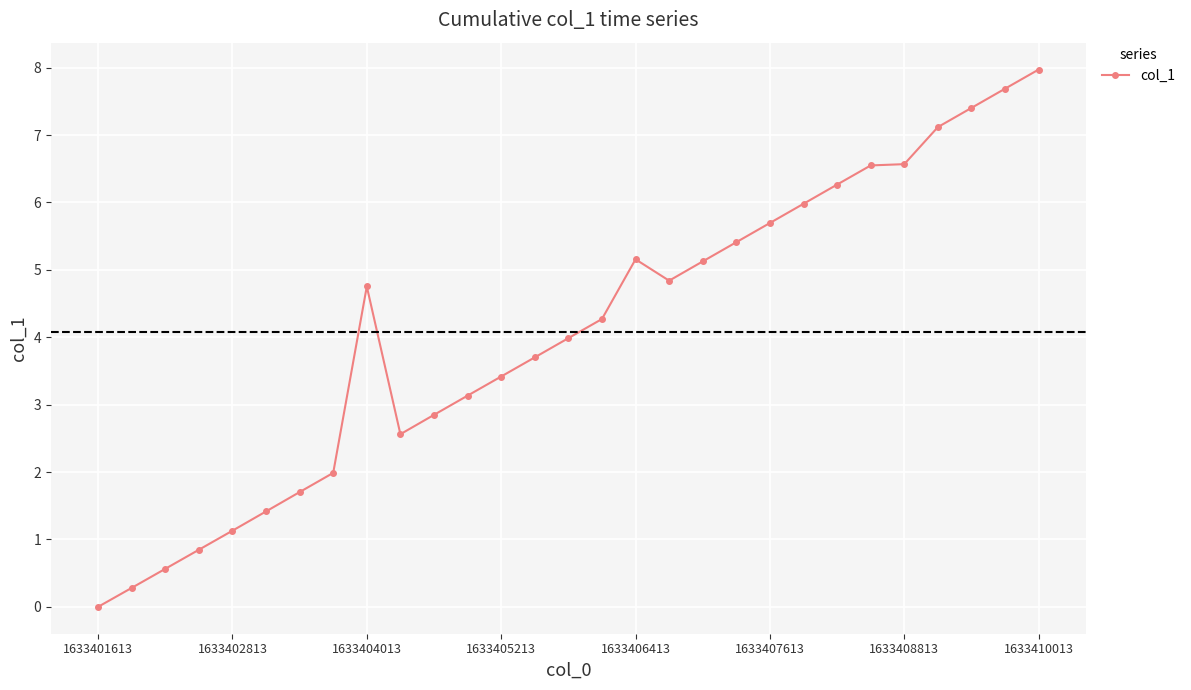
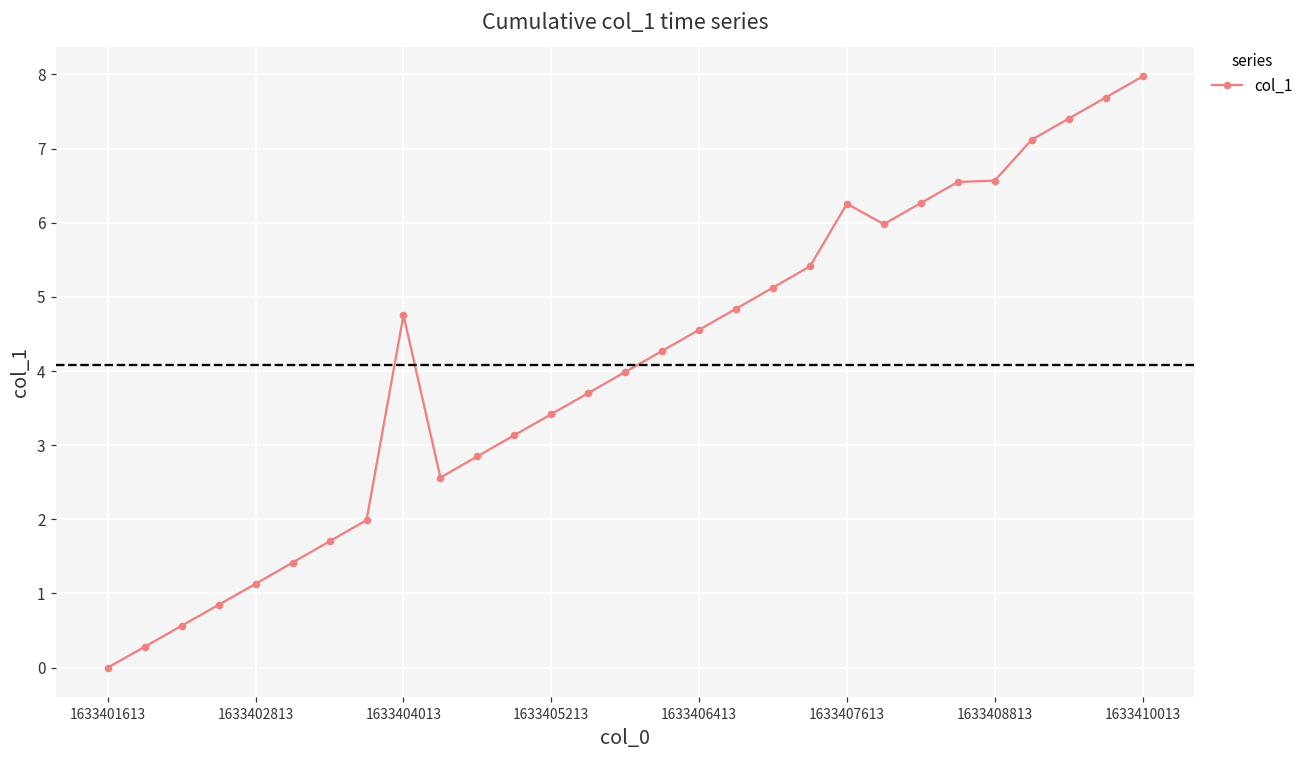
  {
    "1633401613": 0.0,
    "1633402813": 1.1,
    "1633404013": 4.8,
    "1633405213": 3.4,
-   "1633406413": 5.2,
-   "1633407613": 5.7,
+   "1633406413": 4.6,
+   "1633407613": 6.3,
    "1633408813": 6.6,
    "1633410013": 8.0
  }
